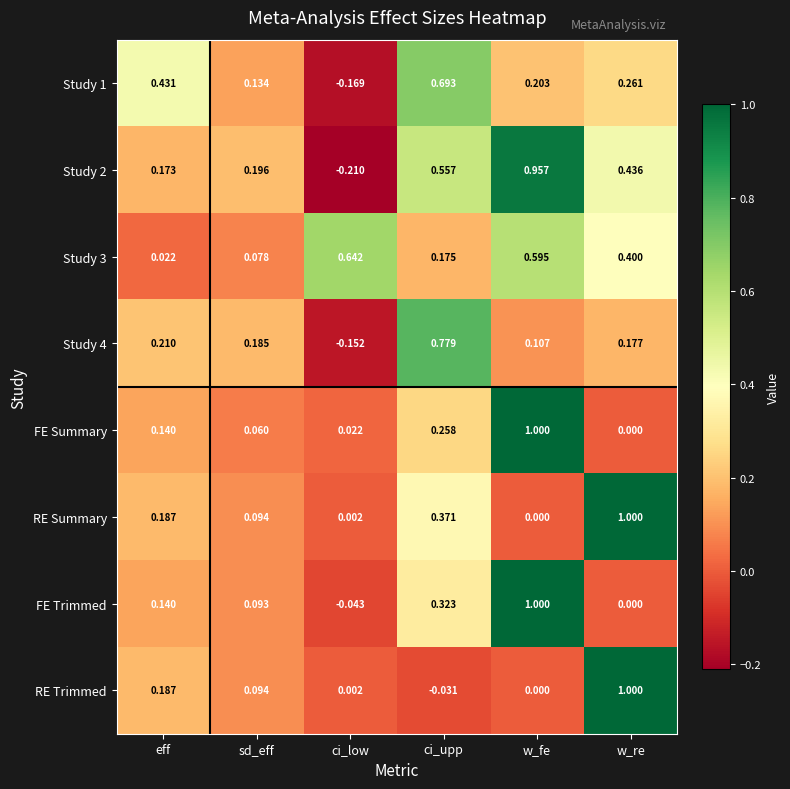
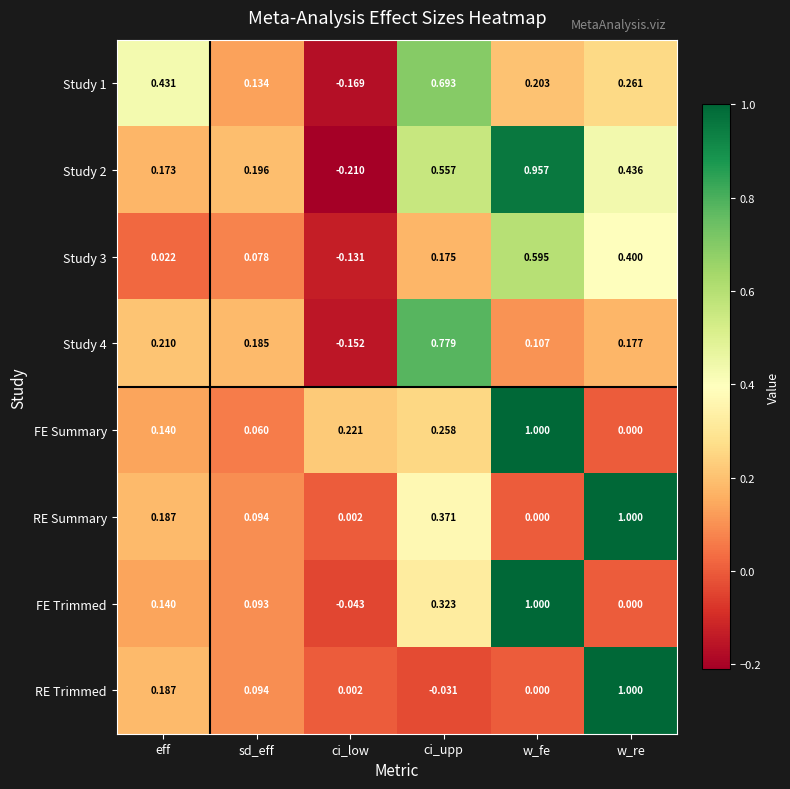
  {
    "Study 1": {
      "eff": 0.431,
      "sd_eff": 0.134,
      "ci_low": -0.169,
      "ci_upp": 0.693,
      "w_fe": 0.203,
      "w_re": 0.261
    },
    "Study 2": {
      "eff": 0.173,
      "sd_eff": 0.196,
      "ci_low": -0.210,
      "ci_upp": 0.557,
      "w_fe": 0.957,
      "w_re": 0.436
    },
    "Study 3": {
      "eff": 0.022,
      "sd_eff": 0.078,
-     "ci_low": 0.642,
+     "ci_low": -0.131,
      "ci_upp": 0.175,
      "w_fe": 0.595,
      "w_re": 0.400
    },
    "Study 4": {
      "eff": 0.210,
      "sd_eff": 0.185,
      "ci_low": -0.152,
      "ci_upp": 0.779,
      "w_fe": 0.107,
      "w_re": 0.177
    },
    "FE Summary": {
      "eff": 0.140,
      "sd_eff": 0.060,
-     "ci_low": 0.022,
+     "ci_low": 0.221,
      "ci_upp": 0.258,
      "w_fe": 1.000,
      "w_re": 0.000
    },
    "RE Summary": {
      "eff": 0.187,
      "sd_eff": 0.094,
      "ci_low": 0.002,
      "ci_upp": 0.371,
      "w_fe": 0.000,
      "w_re": 1.000
    },
    "FE Trimmed": {
      "eff": 0.140,
      "sd_eff": 0.093,
      "ci_low": -0.043,
      "ci_upp": 0.323,
      "w_fe": 1.000,
      "w_re": 0.000
    },
    "RE Trimmed": {
      "eff": 0.187,
      "sd_eff": 0.094,
      "ci_low": 0.002,
      "ci_upp": -0.031,
      "w_fe": 0.000,
      "w_re": 1.000
    }
  }
